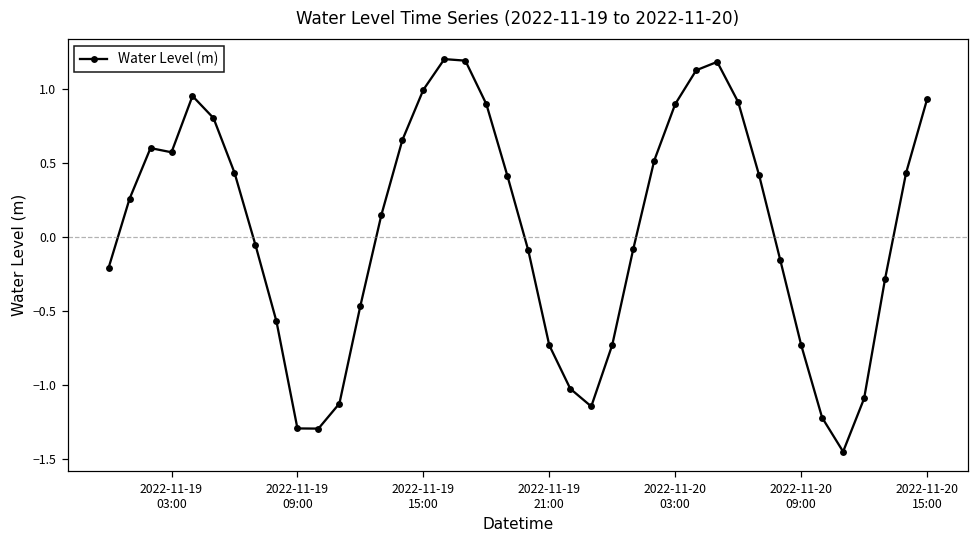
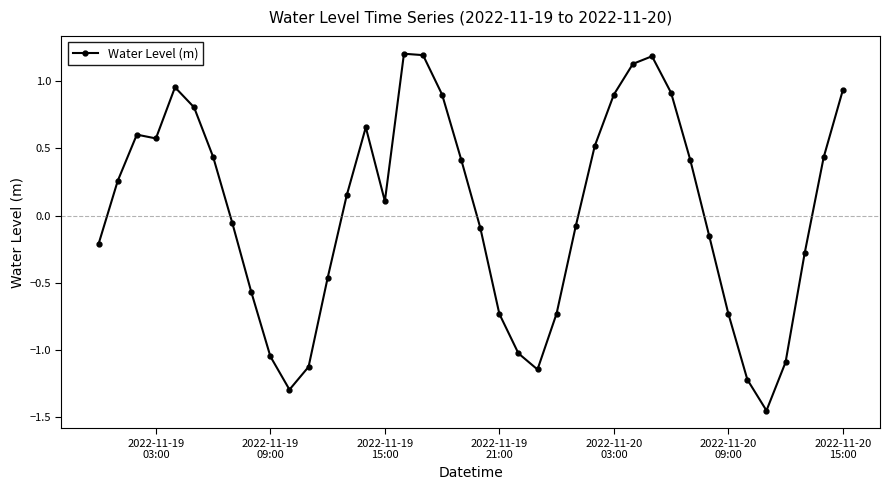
  {
    "2022-11-19 03:00": 0.57,
-   "2022-11-19 09:00": -1.29,
-   "2022-11-19 15:00": 1.00,
+   "2022-11-19 09:00": -1.05,
+   "2022-11-19 15:00": 0.11,
    "2022-11-19 21:00": -0.73,
    "2022-11-20 03:00": 0.90,
    "2022-11-20 09:00": -0.73,
    "2022-11-20 15:00": 0.93
  }
